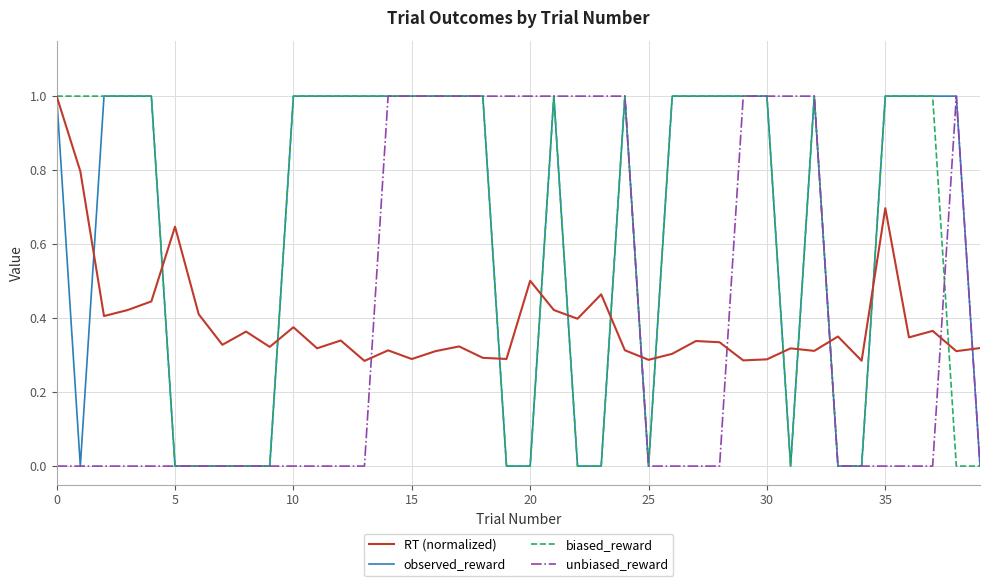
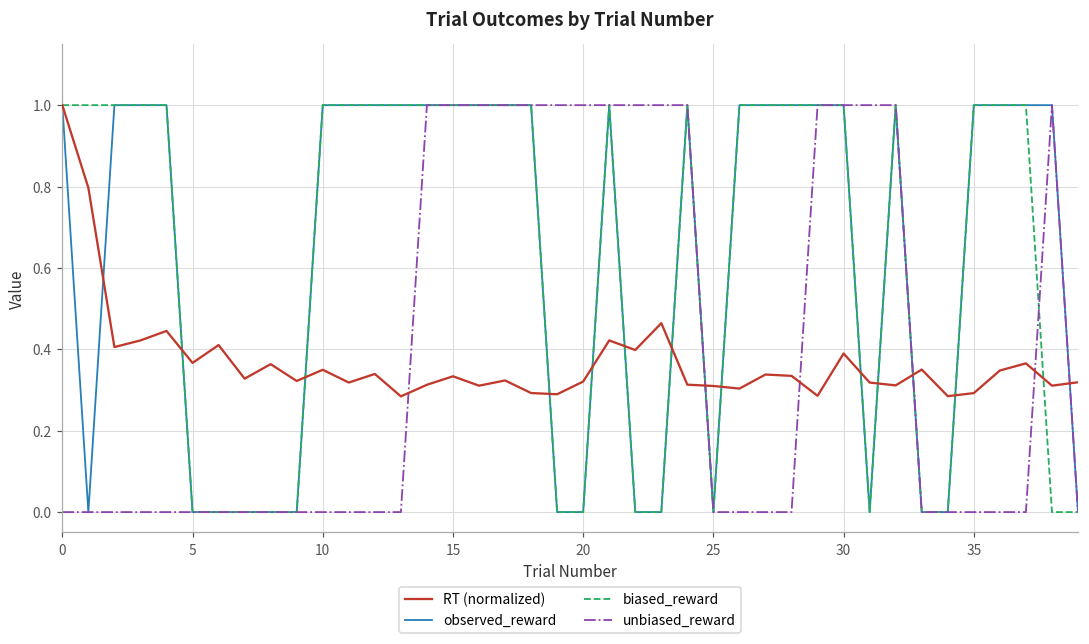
  {
    "RT (normalized)": {
-     "5": 0.65,
-     "10": 0.38,
-     "15": 0.29,
-     "20": 0.50,
-     "25": 0.29,
-     "30": 0.29,
-     "35": 0.70
+     "5": 0.37,
+     "10": 0.35,
+     "15": 0.33,
+     "20": 0.32,
+     "25": 0.31,
+     "30": 0.39,
+     "35": 0.29
    },
    "unbiased_reward": {
      "0": 0.00,
      "10": 0.00,
      "20": 1.00,
      "35": 0.00
    }
  }
